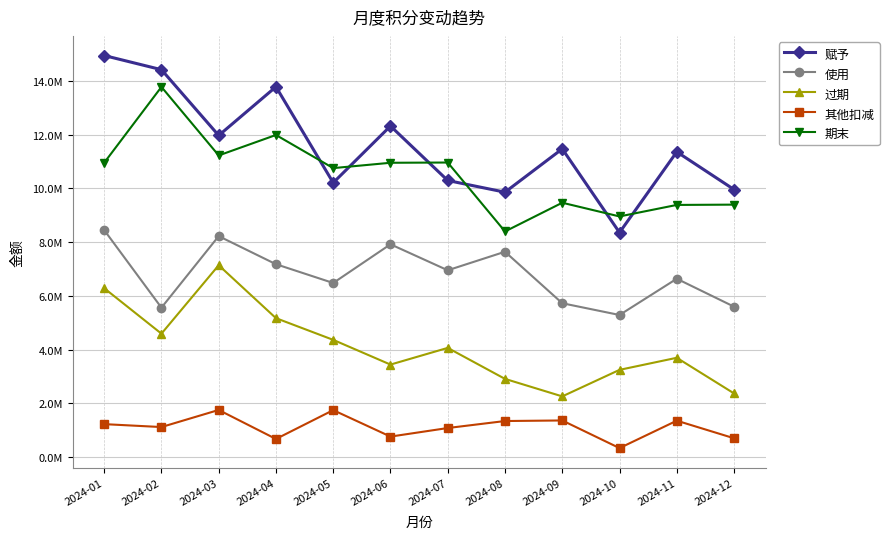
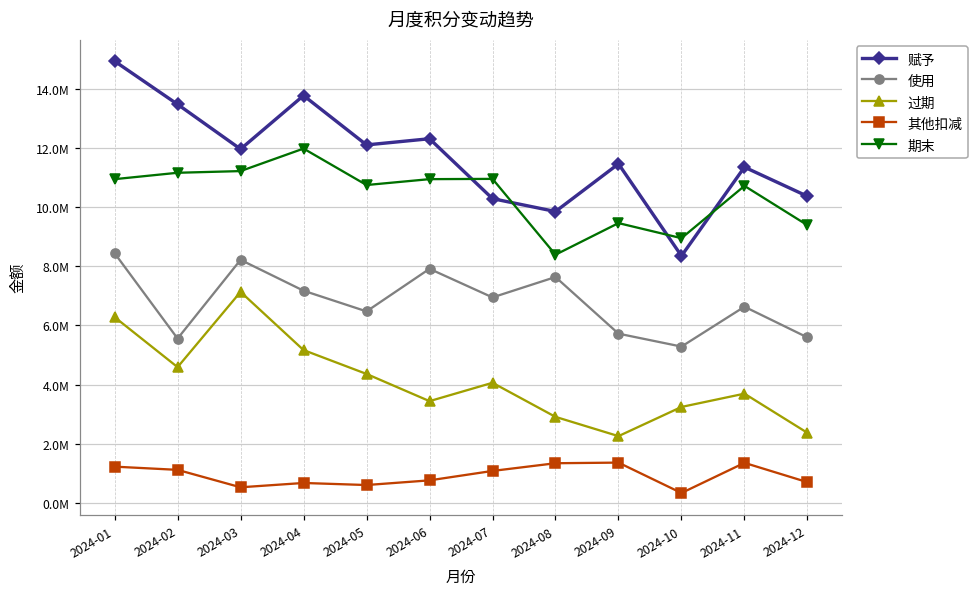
  {
    "赋予": {
      "2024-01": 14900000,
-     "2024-02": 14400000,
+     "2024-02": 13500000,
      "2024-03": 12000000,
      "2024-04": 13800000,
-     "2024-05": 10200000,
+     "2024-05": 12100000,
      "2024-06": 12300000,
      "2024-07": 10300000,
      "2024-08": 9900000,
      "2024-09": 11500000,
      "2024-10": 8400000,
      "2024-11": 11400000,
-     "2024-12": 10000000
+     "2024-12": 10400000
    },
    "使用": {
      "2024-01": 8400000,
      "2024-02": 5600000,
      "2024-03": 8200000,
      "2024-04": 7200000,
      "2024-05": 6500000,
      "2024-06": 7900000,
      "2024-07": 7000000,
      "2024-08": 7600000,
      "2024-09": 5700000,
      "2024-10": 5300000,
      "2024-11": 6600000,
      "2024-12": 5600000
    },
    "过期": {
      "2024-01": 6300000,
      "2024-02": 4600000,
      "2024-03": 7100000,
      "2024-04": 5200000,
      "2024-05": 4400000,
      "2024-06": 3400000,
      "2024-07": 4100000,
      "2024-08": 2900000,
      "2024-09": 2300000,
      "2024-10": 3200000,
      "2024-11": 3700000,
      "2024-12": 2400000
    },
    "其他扣减": {
      "2024-01": 1200000,
      "2024-02": 1100000,
-     "2024-03": 1800000,
+     "2024-03": 500000,
      "2024-04": 700000,
-     "2024-05": 1700000,
+     "2024-05": 600000,
      "2024-06": 800000,
      "2024-07": 1100000,
      "2024-08": 1300000,
      "2024-09": 1400000,
      "2024-10": 300000,
      "2024-11": 1400000,
      "2024-12": 700000
    },
    "期末": {
      "2024-01": 11000000,
-     "2024-02": 13800000,
+     "2024-02": 11200000,
      "2024-03": 11200000,
      "2024-04": 12000000,
      "2024-05": 10800000,
      "2024-06": 11000000,
      "2024-07": 11000000,
      "2024-08": 8400000,
      "2024-09": 9500000,
      "2024-10": 9000000,
-     "2024-11": 9400000,
+     "2024-11": 10700000,
      "2024-12": 9400000
    }
  }
